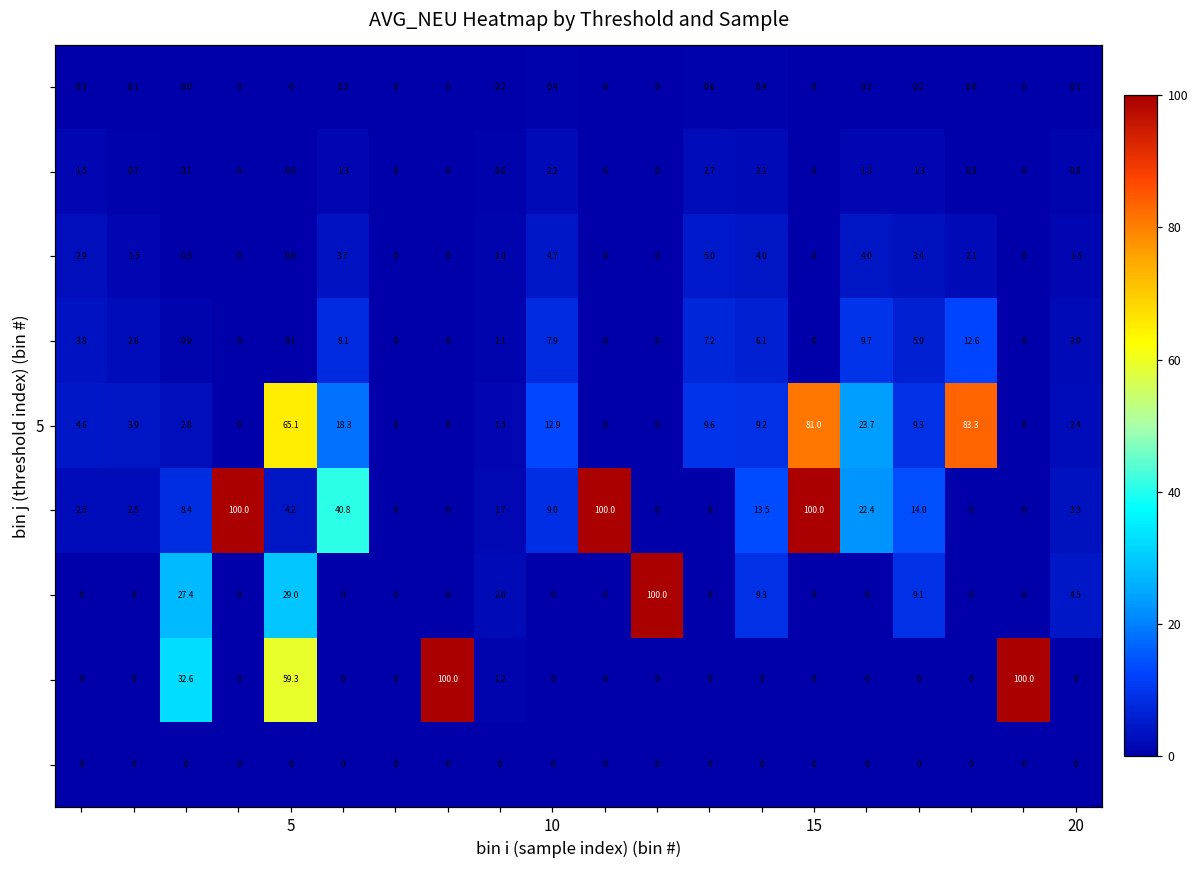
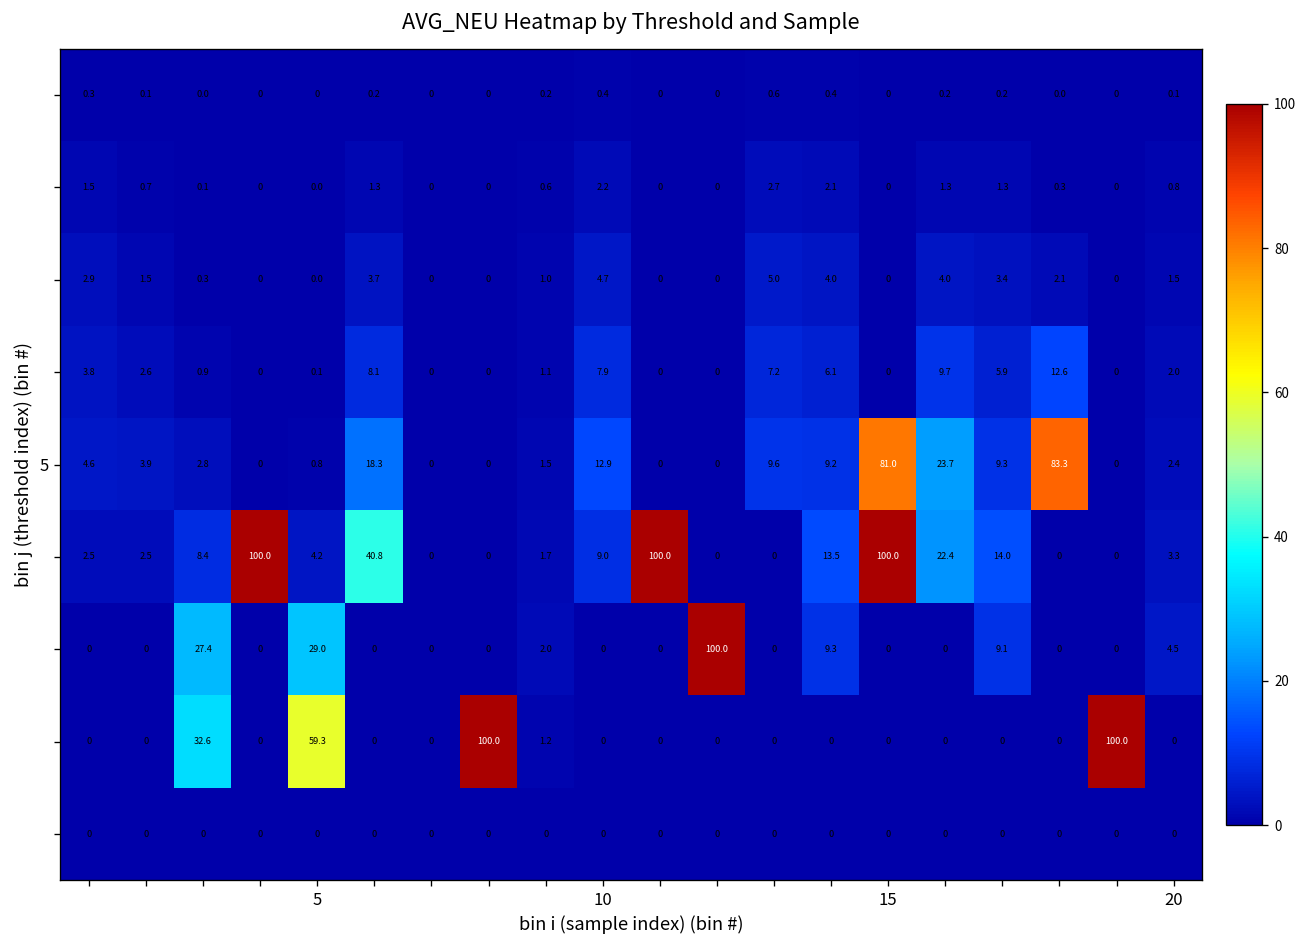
  {
    "5": {
-     "5": 65.1,
+     "5": 0.8,
      "10": 12.9,
      "15": 81.0,
      "20": 2.4
    }
  }
